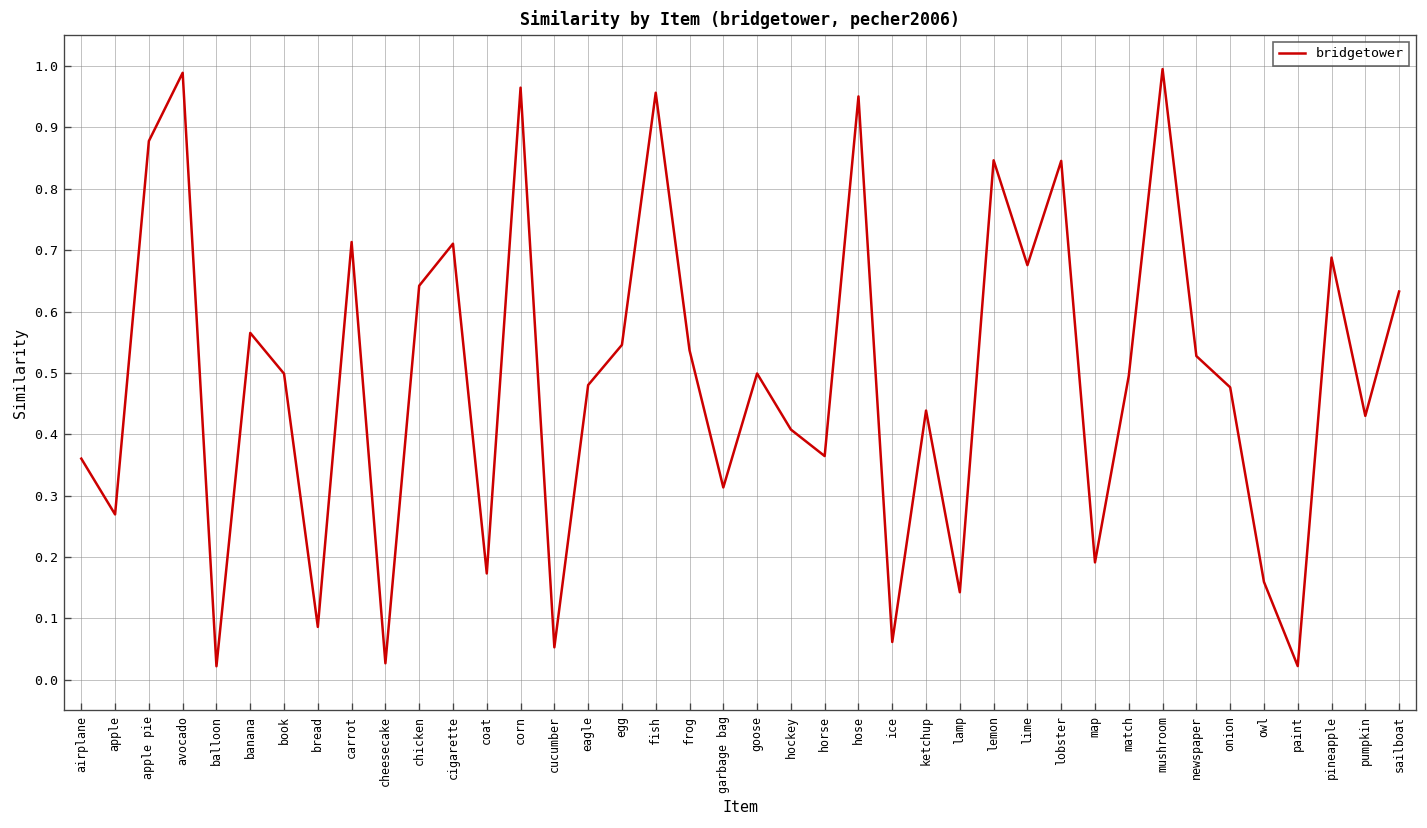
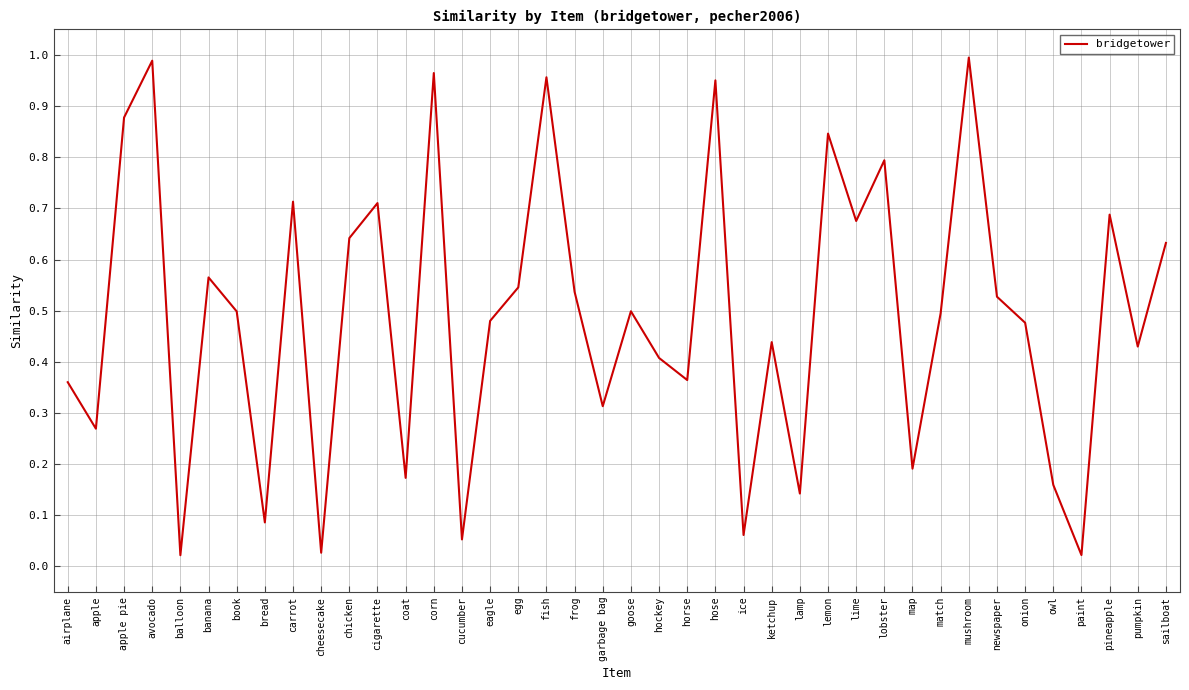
  {
    "airplane": 0.36,
    "apple": 0.27,
    "apple pie": 0.88,
    "avocado": 0.99,
    "balloon": 0.02,
    "banana": 0.57,
    "book": 0.50,
    "bread": 0.09,
    "carrot": 0.71,
    "cheesecake": 0.03,
    "chicken": 0.64,
    "cigarette": 0.71,
    "coat": 0.17,
    "corn": 0.96,
    "cucumber": 0.05,
    "eagle": 0.48,
    "egg": 0.55,
    "fish": 0.96,
    "frog": 0.54,
    "garbage bag": 0.31,
    "goose": 0.50,
    "hockey": 0.41,
    "horse": 0.36,
    "hose": 0.95,
    "ice": 0.06,
    "ketchup": 0.44,
    "lamp": 0.14,
    "lemon": 0.85,
    "lime": 0.68,
-   "lobster": 0.85,
+   "lobster": 0.79,
    "map": 0.19,
    "match": 0.50,
    "mushroom": 1.00,
    "newspaper": 0.53,
    "onion": 0.48,
    "owl": 0.16,
    "paint": 0.02,
    "pineapple": 0.69,
    "pumpkin": 0.43,
    "sailboat": 0.63
  }
